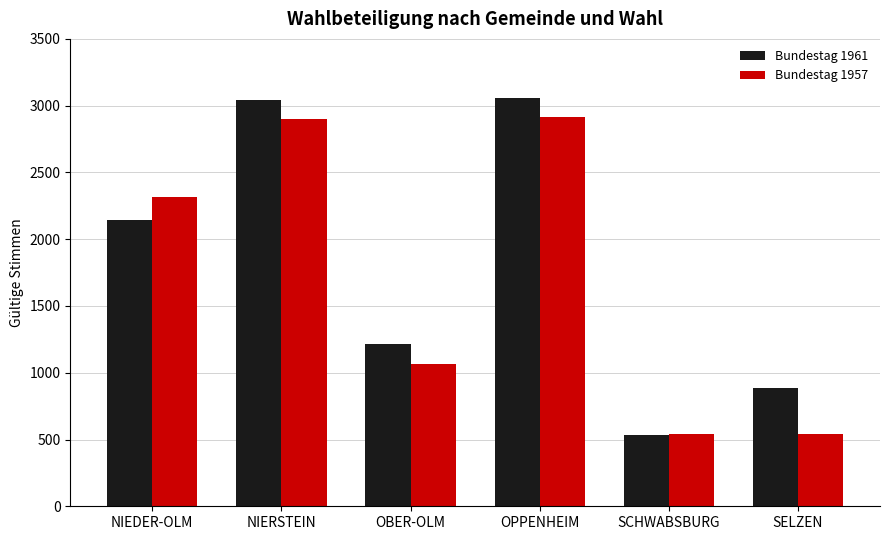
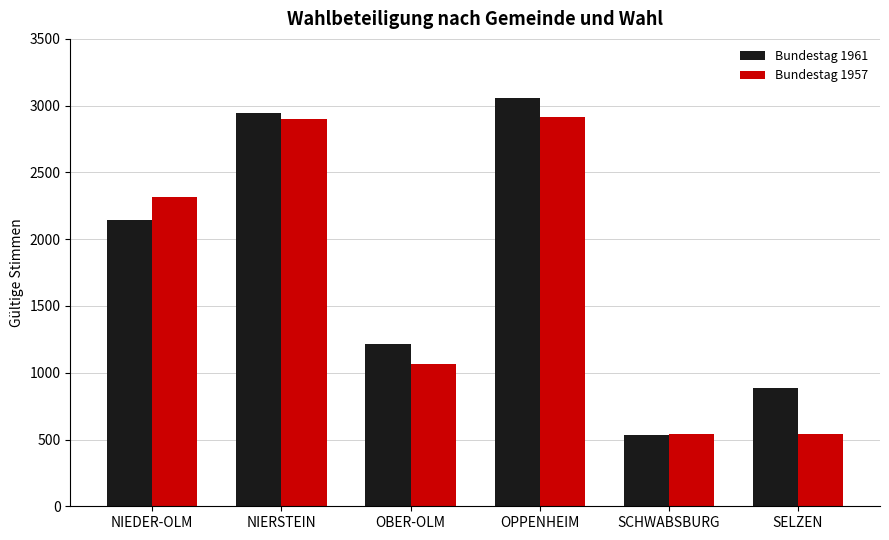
  {
    "Bundestag 1961": {
      "NIEDER-OLM": 2140,
-     "NIERSTEIN": 3050,
+     "NIERSTEIN": 2940,
      "OBER-OLM": 1210,
      "OPPENHEIM": 3060,
      "SCHWABSBURG": 530,
      "SELZEN": 880
    },
    "Bundestag 1957": {
      "NIEDER-OLM": 2310,
      "NIERSTEIN": 2900,
      "OBER-OLM": 1070,
      "OPPENHEIM": 2910,
      "SCHWABSBURG": 540,
      "SELZEN": 540
    }
  }
